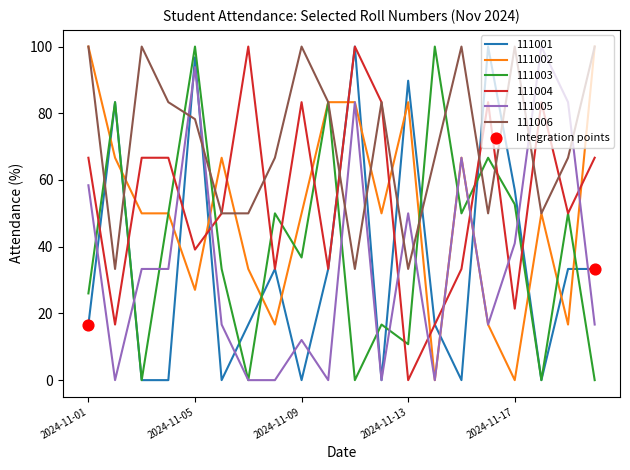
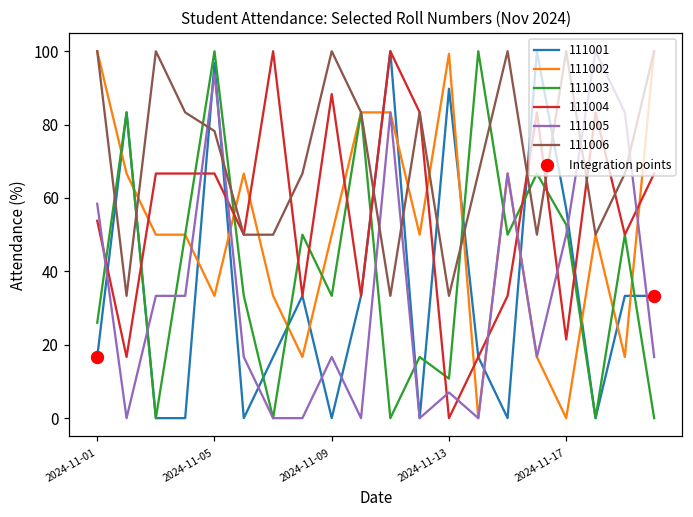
  {
    "111001": {
      "2024-11-05": 97,
      "2024-11-09": 0,
      "2024-11-13": 90,
      "2024-11-17": 57
    },
    "111002": {
-     "2024-11-05": 27,
+     "2024-11-05": 33,
      "2024-11-09": 50,
-     "2024-11-13": 83,
+     "2024-11-13": 99,
      "2024-11-17": 0
    },
    "111003": {
      "2024-11-01": 26,
      "2024-11-05": 100,
-     "2024-11-09": 37,
+     "2024-11-09": 33,
      "2024-11-13": 11,
      "2024-11-17": 53
    },
    "111004": {
-     "2024-11-01": 67,
-     "2024-11-05": 39,
-     "2024-11-09": 83,
+     "2024-11-01": 54,
+     "2024-11-05": 67,
+     "2024-11-09": 88,
      "2024-11-13": 0,
      "2024-11-17": 21
    },
    "111005": {
      "2024-11-01": 58,
      "2024-11-05": 94,
-     "2024-11-09": 12,
-     "2024-11-13": 50,
-     "2024-11-17": 41
+     "2024-11-09": 17,
+     "2024-11-13": 7,
+     "2024-11-17": 50
    },
    "111006": {
      "2024-11-05": 78,
      "2024-11-09": 100,
      "2024-11-13": 33
    }
  }
